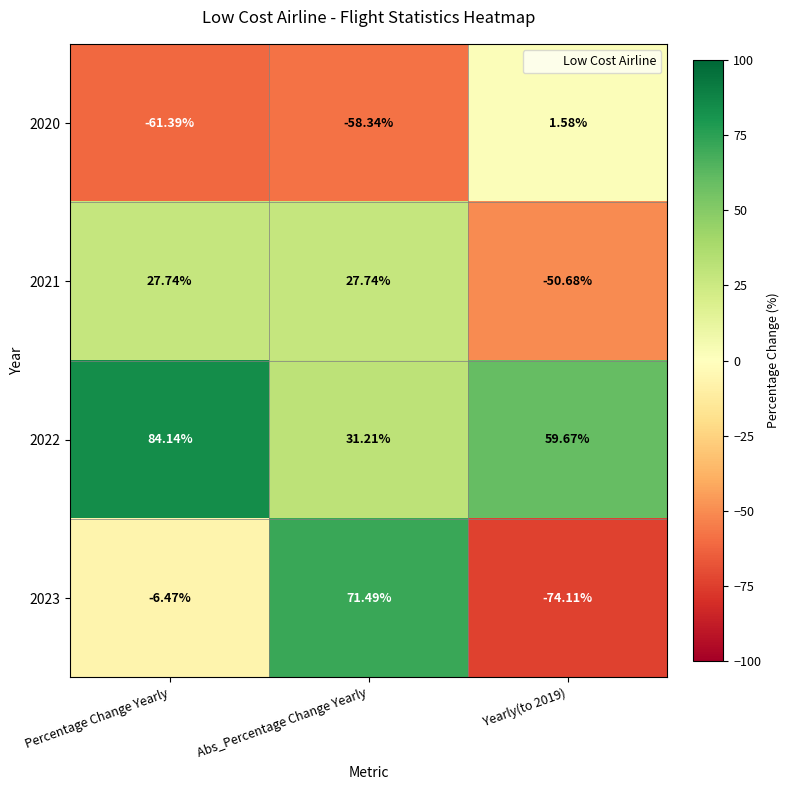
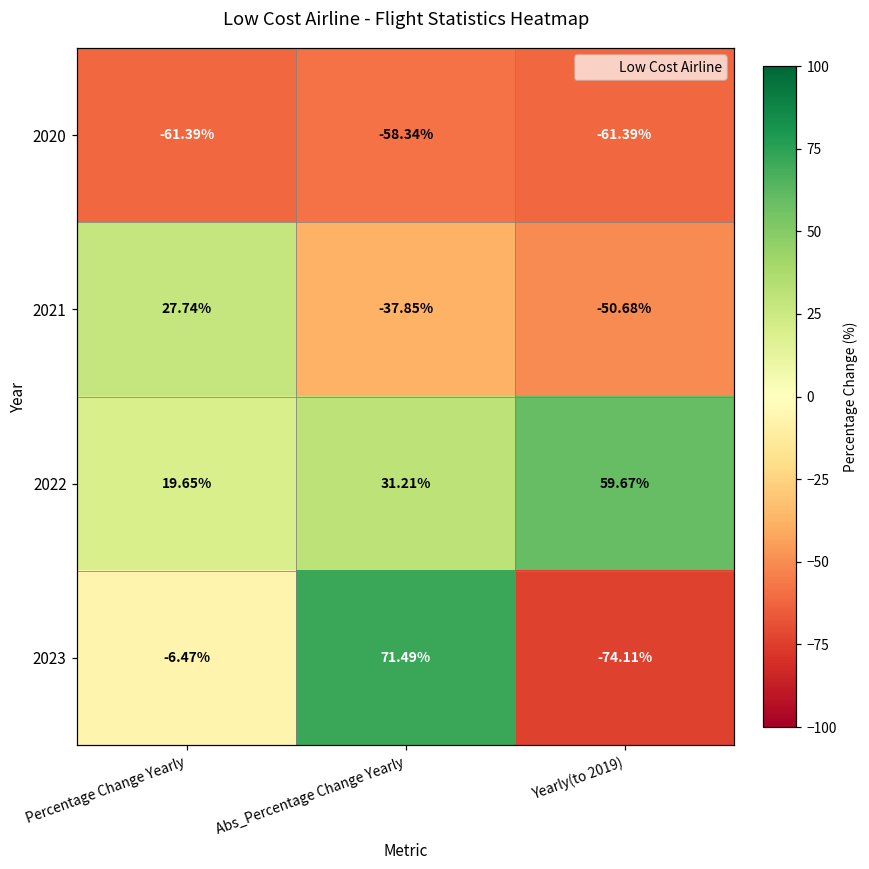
  {
    "2020": {
      "Percentage Change Yearly": "-61.39%",
      "Abs_Percentage Change Yearly": "-58.34%",
-     "Yearly(to 2019)": "1.58%"
+     "Yearly(to 2019)": "-61.39%"
    },
    "2021": {
      "Percentage Change Yearly": "27.74%",
-     "Abs_Percentage Change Yearly": "27.74%",
+     "Abs_Percentage Change Yearly": "-37.85%",
      "Yearly(to 2019)": "-50.68%"
    },
    "2022": {
-     "Percentage Change Yearly": "84.14%",
+     "Percentage Change Yearly": "19.65%",
      "Abs_Percentage Change Yearly": "31.21%",
      "Yearly(to 2019)": "59.67%"
    },
    "2023": {
      "Percentage Change Yearly": "-6.47%",
      "Abs_Percentage Change Yearly": "71.49%",
      "Yearly(to 2019)": "-74.11%"
    }
  }
